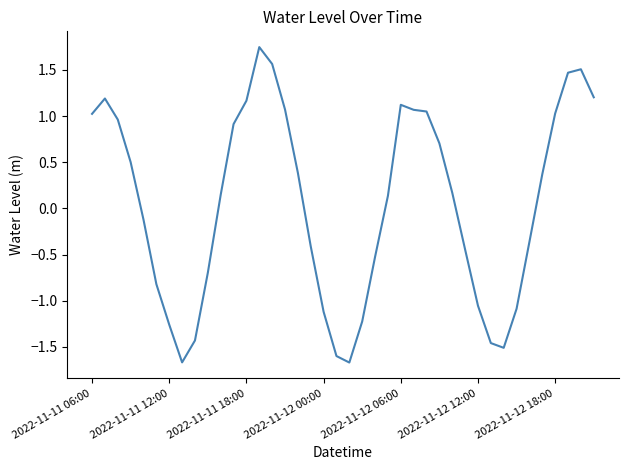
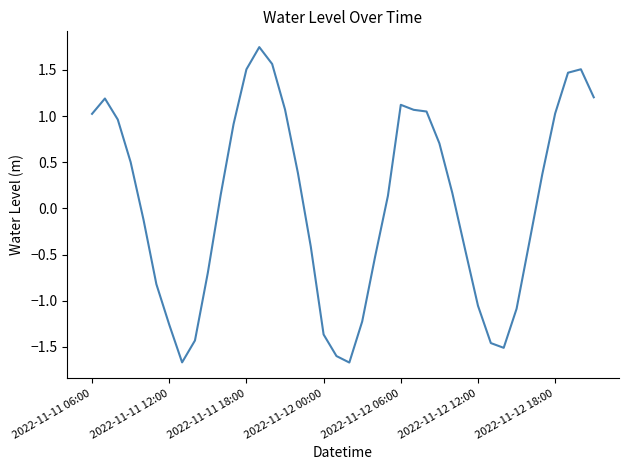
  {
    "2022-11-11 06:00": 1.0,
    "2022-11-11 12:00": -1.3,
-   "2022-11-11 18:00": 1.2,
-   "2022-11-12 00:00": -1.1,
+   "2022-11-11 18:00": 1.5,
+   "2022-11-12 00:00": -1.4,
    "2022-11-12 06:00": 1.1,
    "2022-11-12 12:00": -1.1,
    "2022-11-12 18:00": 1.0
  }
